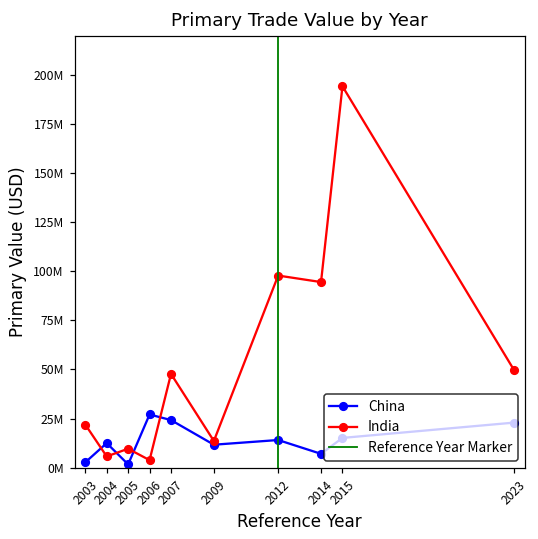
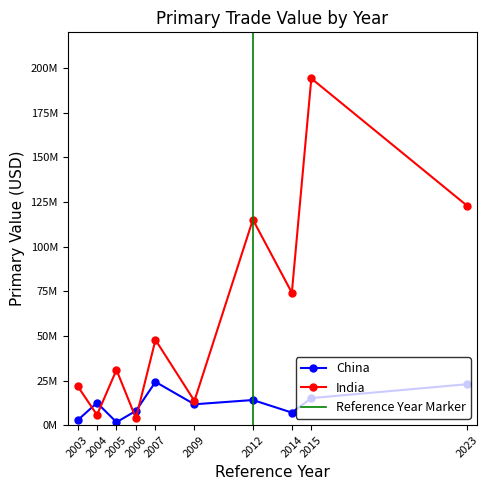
  {
    "China": {
      "2003": 3000000,
      "2004": 13000000,
      "2005": 2000000,
-     "2006": 27000000,
+     "2006": 8000000,
      "2007": 24000000,
      "2009": 12000000,
      "2012": 14000000,
      "2014": 7000000
    },
    "India": {
      "2003": 22000000,
      "2004": 6000000,
-     "2005": 10000000,
+     "2005": 31000000,
      "2006": 4000000,
      "2007": 48000000,
      "2009": 14000000,
-     "2012": 98000000,
-     "2014": 94000000,
+     "2012": 115000000,
+     "2014": 74000000,
      "2015": 194000000,
-     "2023": 50000000
+     "2023": 123000000
    }
  }
